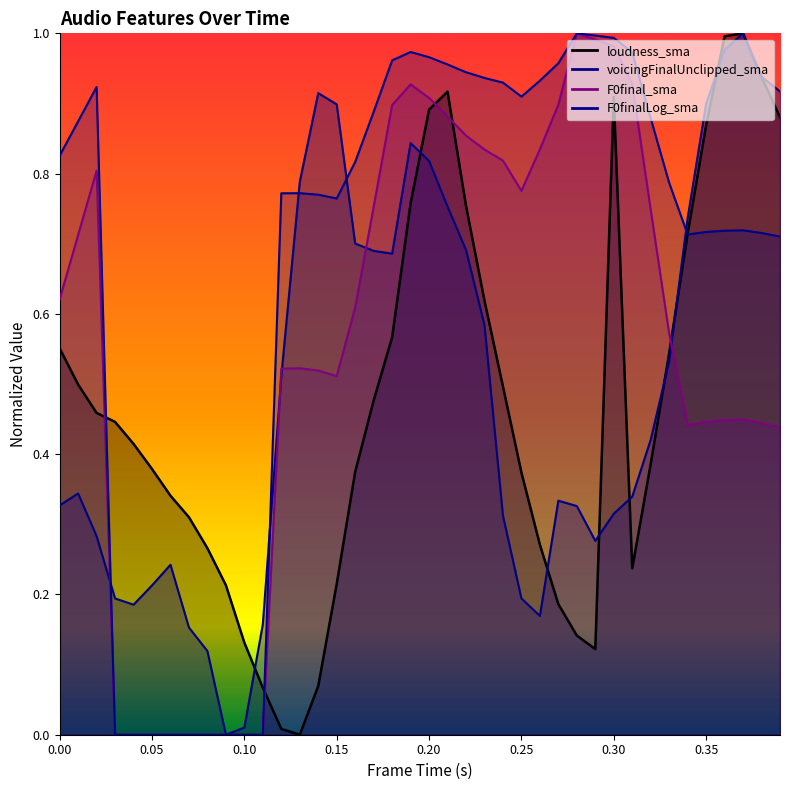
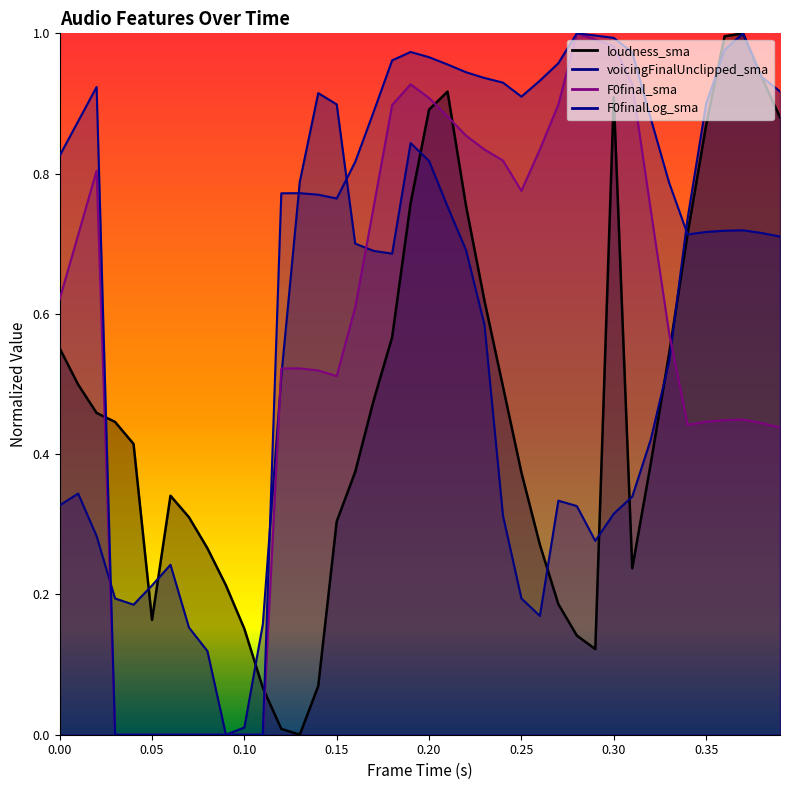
  {
    "loudness_sma": {
      "0.00": 0.55,
-     "0.05": 0.38,
-     "0.10": 0.13,
-     "0.15": 0.21,
+     "0.05": 0.16,
+     "0.10": 0.15,
+     "0.15": 0.30,
      "0.20": 0.89,
      "0.25": 0.37,
      "0.35": 0.87
    }
  }
